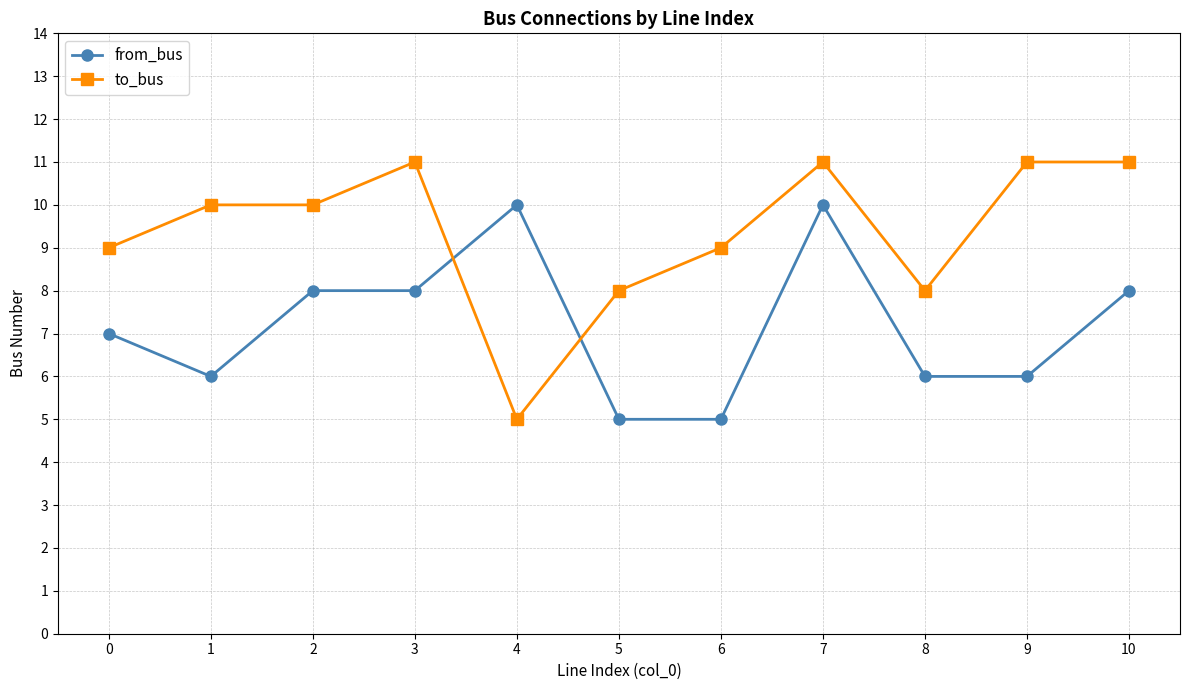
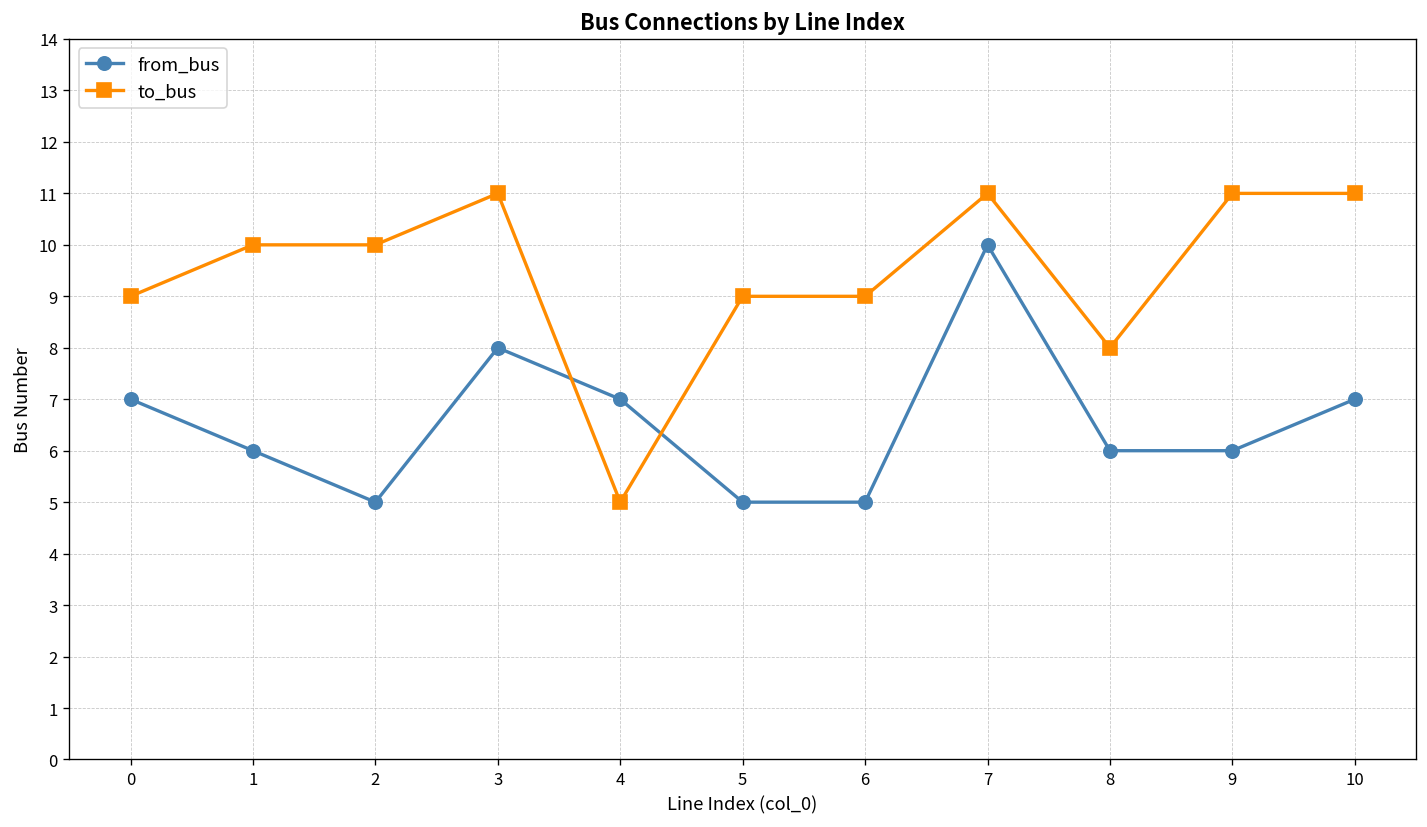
  {
    "from_bus": {
      "0": 7,
      "1": 6,
-     "2": 8,
+     "2": 5,
      "3": 8,
-     "4": 10,
+     "4": 7,
      "5": 5,
      "6": 5,
      "7": 10,
      "8": 6,
      "9": 6,
-     "10": 8
+     "10": 7
    },
    "to_bus": {
      "0": 9,
      "1": 10,
      "2": 10,
      "3": 11,
      "4": 5,
-     "5": 8,
+     "5": 9,
      "6": 9,
      "7": 11,
      "8": 8,
      "9": 11,
      "10": 11
    }
  }
